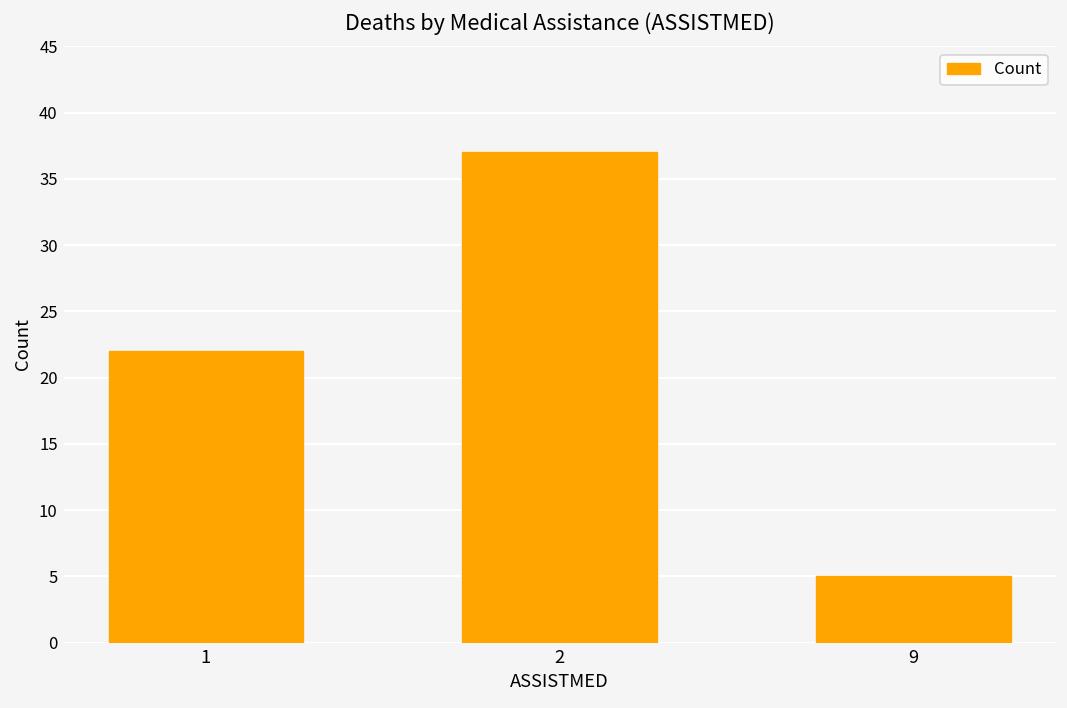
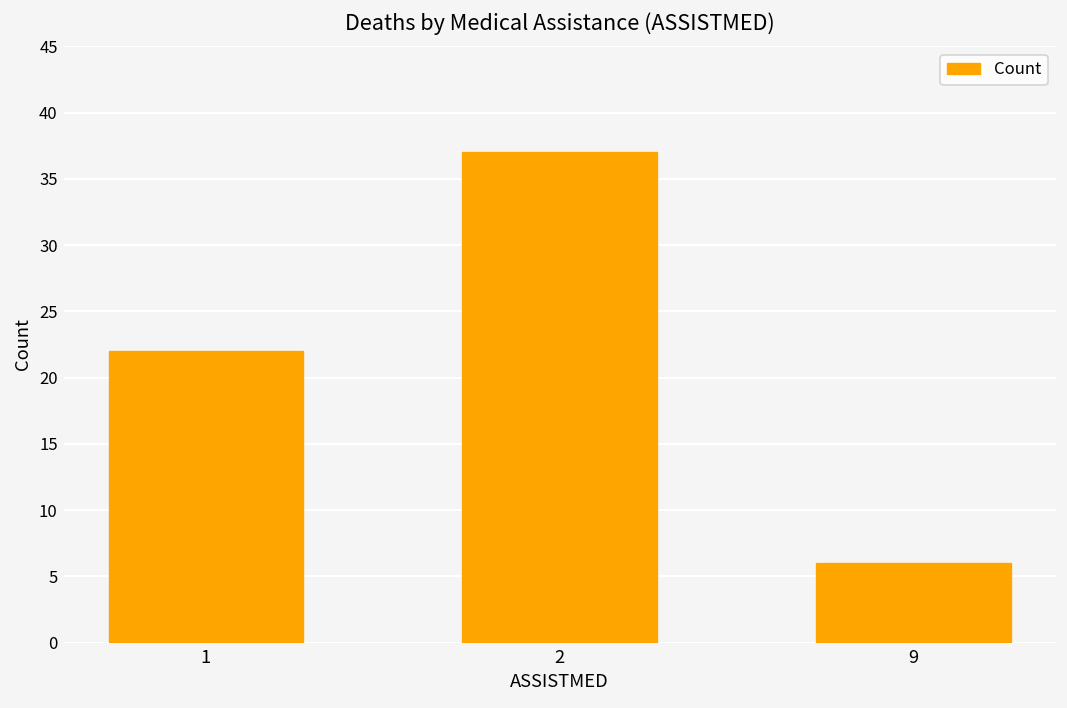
  {
    "1": 22,
    "2": 37,
-   "9": 5
+   "9": 6
  }
